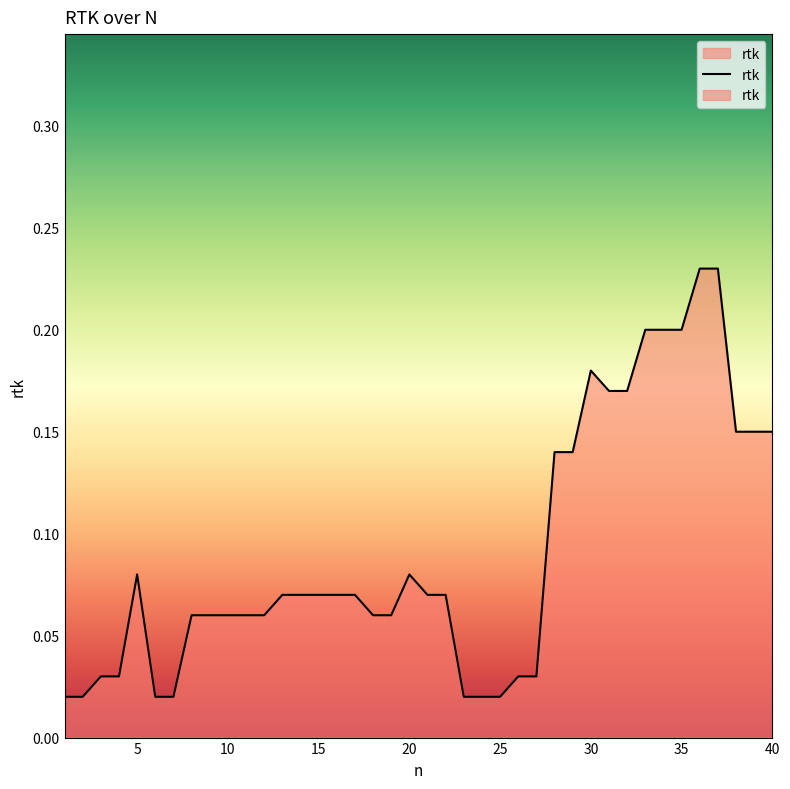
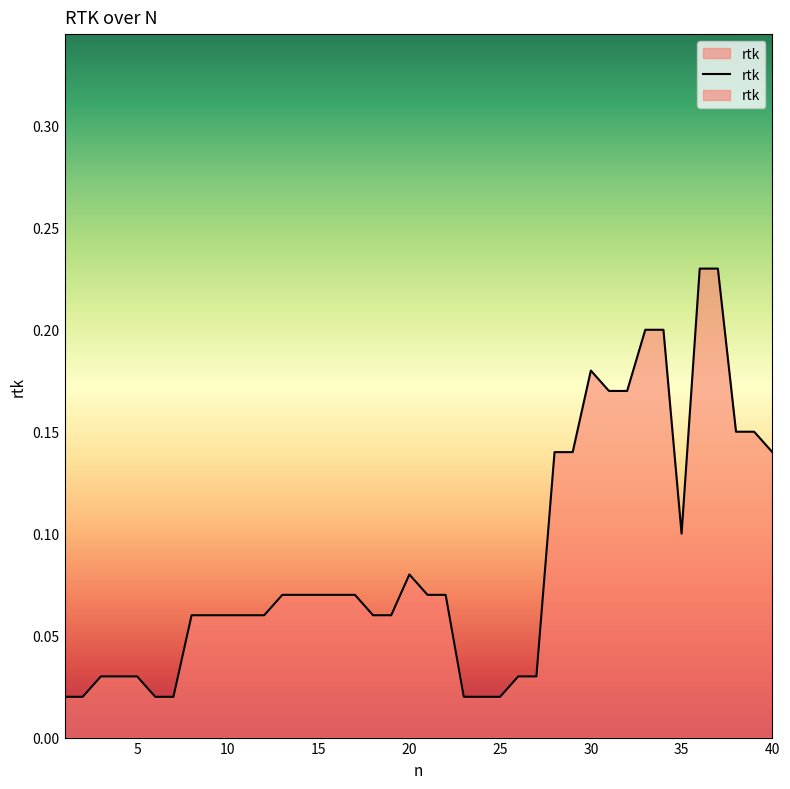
  {
-   "5": 0.08,
+   "5": 0.03,
    "10": 0.06,
    "15": 0.07,
    "20": 0.08,
    "25": 0.02,
    "30": 0.18,
-   "35": 0.2,
-   "40": 0.15
+   "35": 0.1,
+   "40": 0.14
  }
